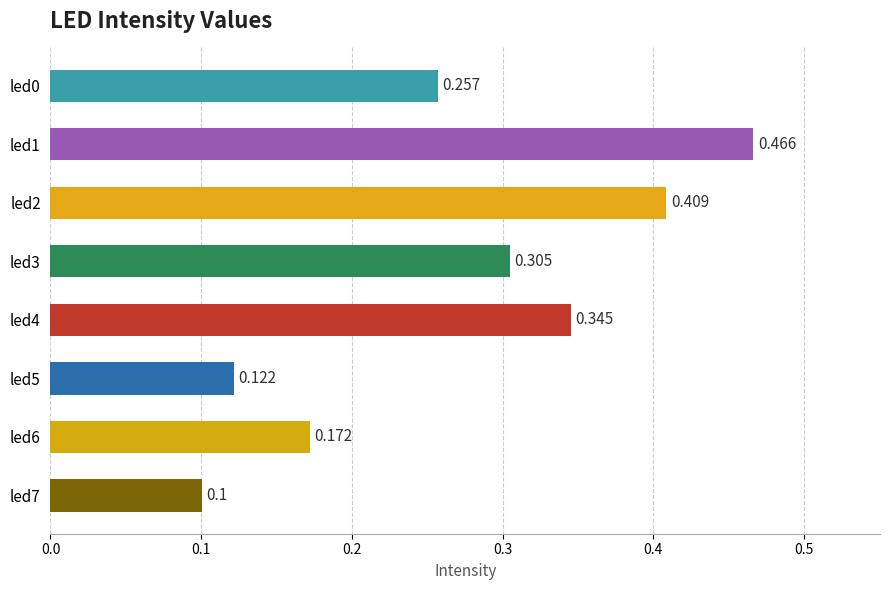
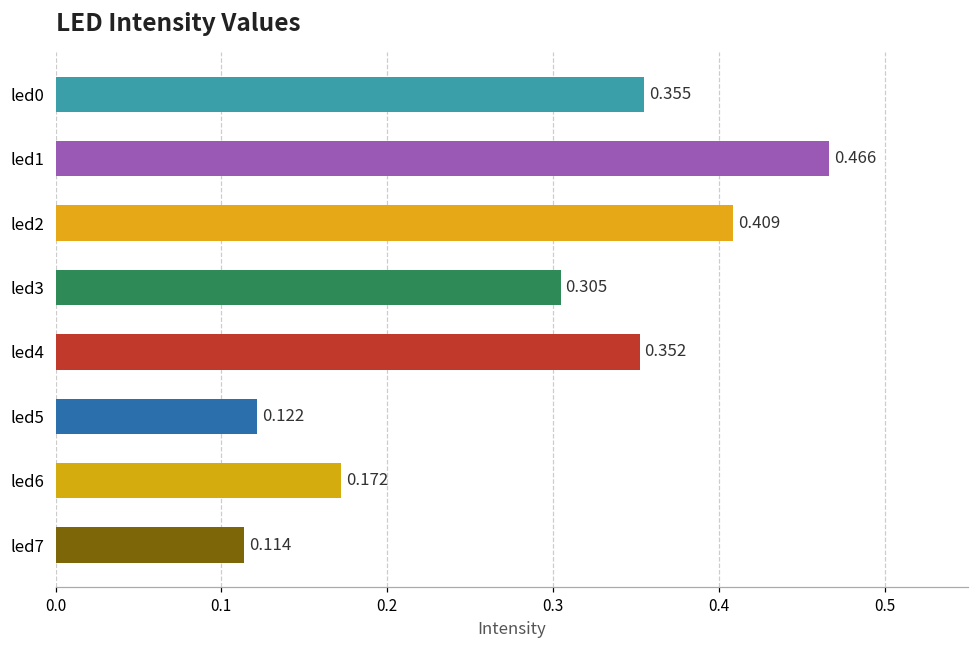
  {
-   "led0": 0.257,
+   "led0": 0.355,
    "led1": 0.466,
    "led2": 0.409,
    "led3": 0.305,
-   "led4": 0.345,
+   "led4": 0.352,
    "led5": 0.122,
    "led6": 0.172,
-   "led7": 0.1
+   "led7": 0.114
  }
